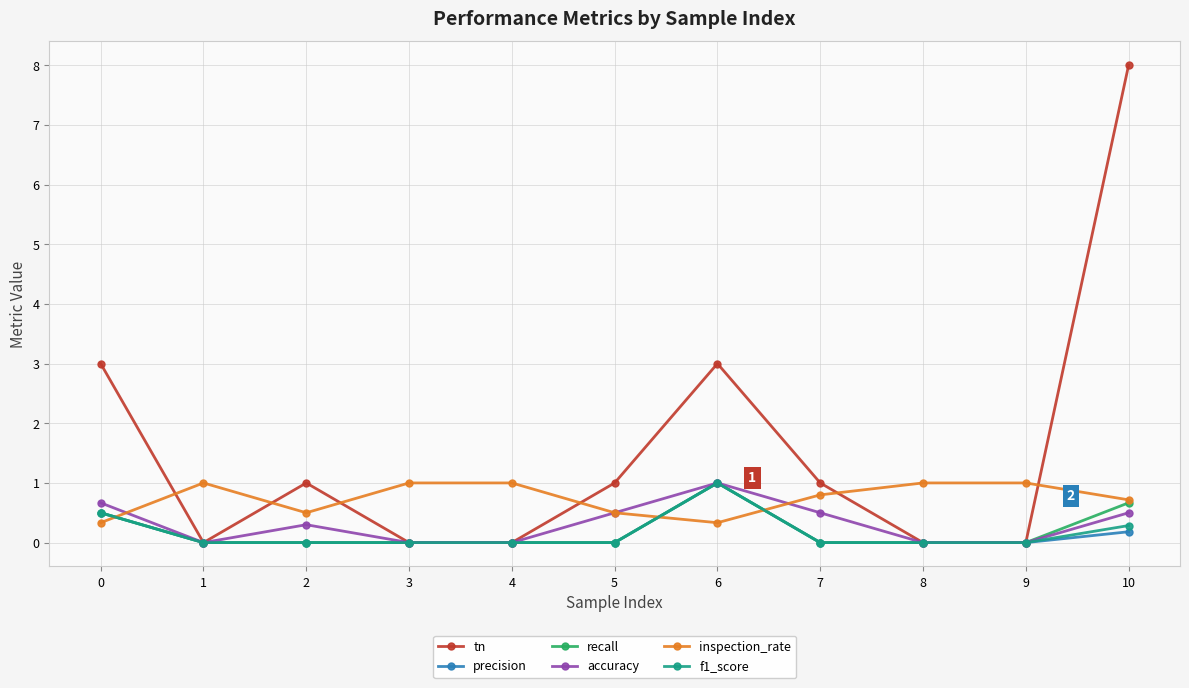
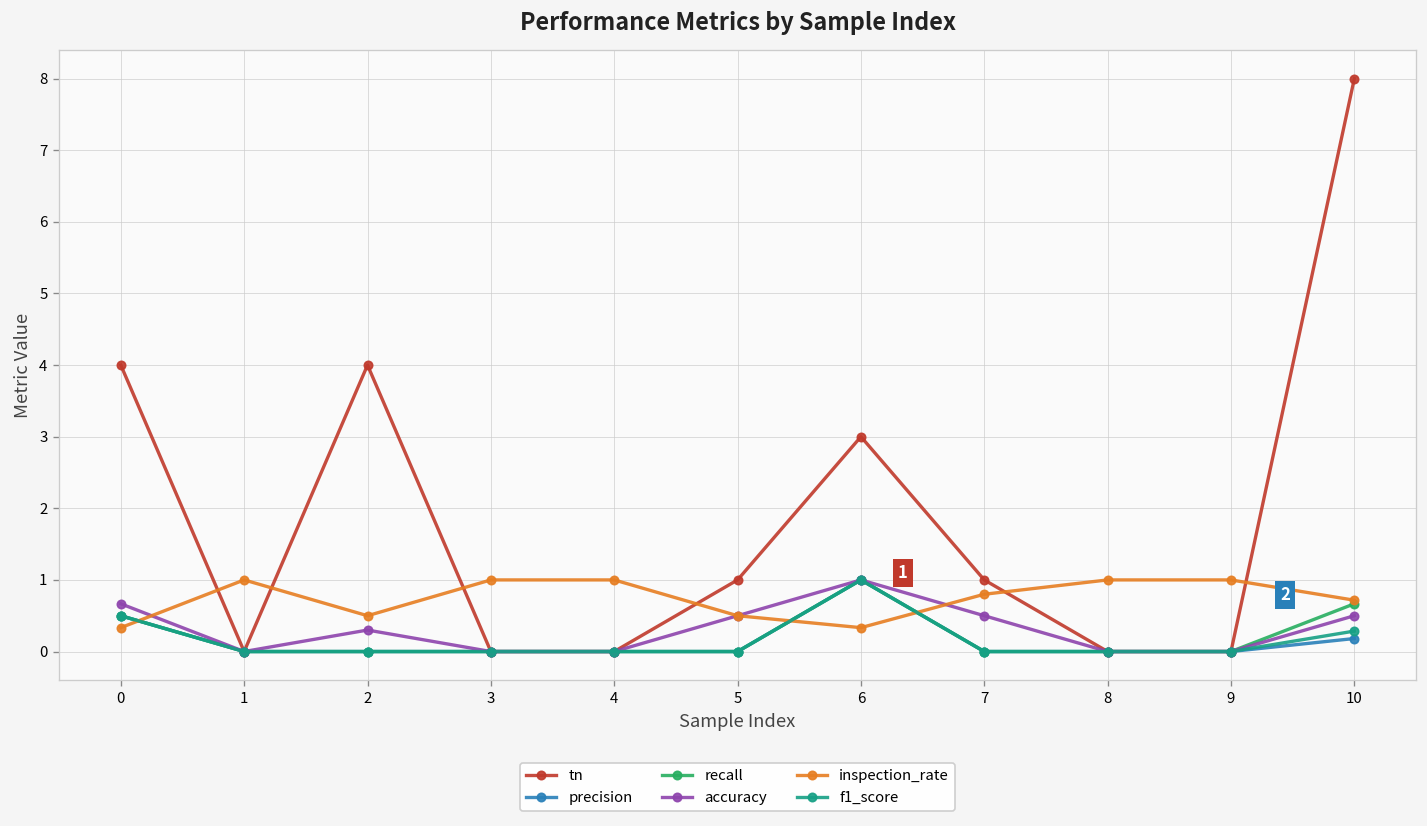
  {
    "tn": {
-     "0": 3,
-     "2": 1,
+     "0": 4,
+     "2": 4,
      "5": 1,
      "6": 3,
      "7": 1,
      "10": 8
    },
    "precision": {
      "10": 0.2
    },
    "accuracy": {
      "0": 0.7,
      "2": 0.3,
      "7": 0.5,
      "10": 0.5
    },
    "inspection_rate": {
      "0": 0.3,
      "1": 1,
      "2": 0.5,
      "3": 1,
      "4": 1,
      "6": 0.3,
      "7": 0.8,
      "8": 1,
      "9": 1,
      "10": 0.7
    }
  }
